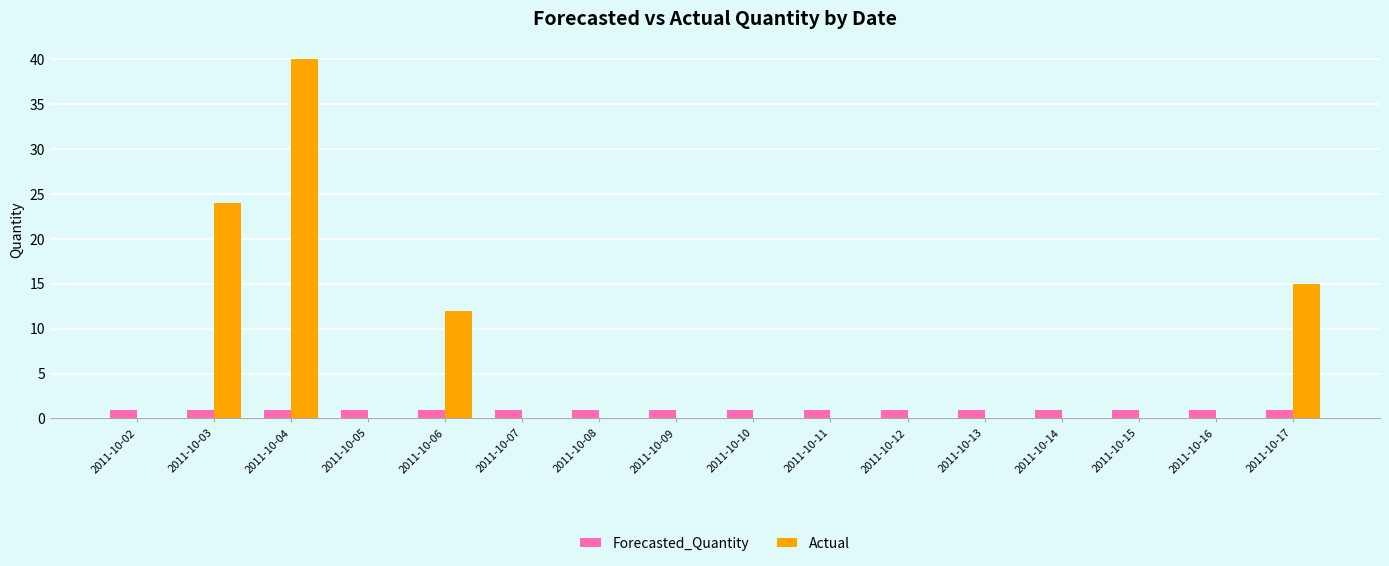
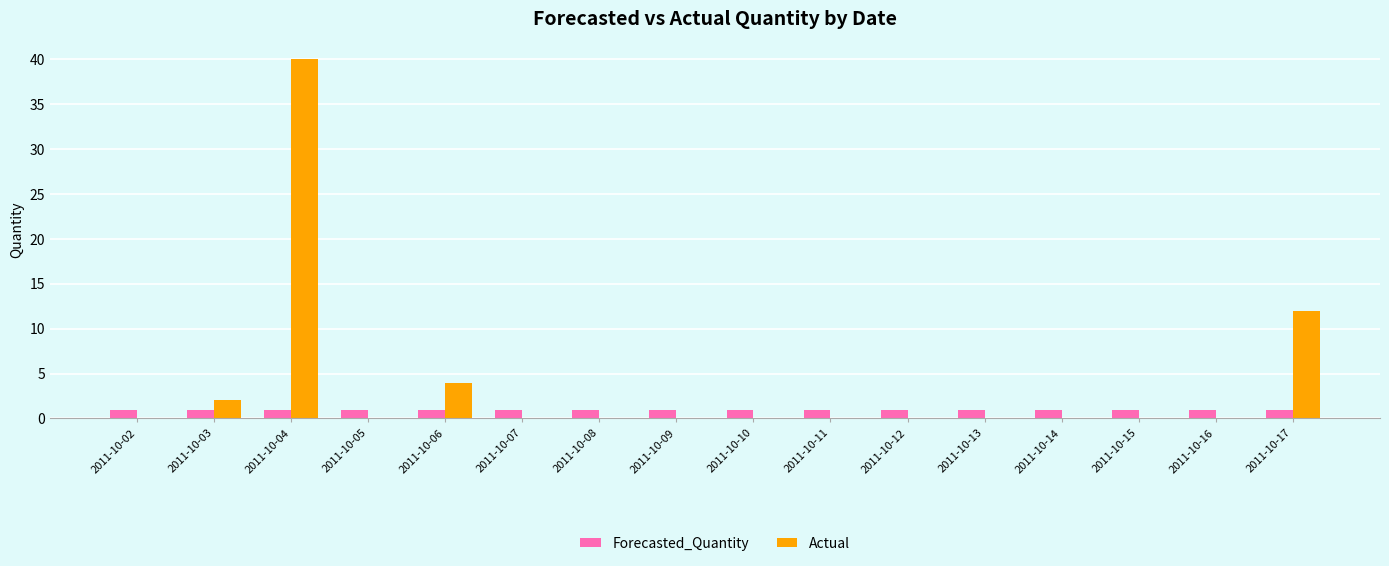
  {
    "Forecasted_Quantity": {
      "2011-10-02": 1,
      "2011-10-03": 1,
      "2011-10-04": 1,
      "2011-10-05": 1,
      "2011-10-06": 1,
      "2011-10-07": 1,
      "2011-10-08": 1,
      "2011-10-09": 1,
      "2011-10-10": 1,
      "2011-10-11": 1,
      "2011-10-12": 1,
      "2011-10-13": 1,
      "2011-10-14": 1,
      "2011-10-15": 1,
      "2011-10-16": 1,
      "2011-10-17": 1
    },
    "Actual": {
      "2011-10-02": 0,
-     "2011-10-03": 24,
+     "2011-10-03": 2,
      "2011-10-04": 40,
      "2011-10-05": 0,
-     "2011-10-06": 12,
+     "2011-10-06": 4,
      "2011-10-07": 0,
      "2011-10-08": 0,
      "2011-10-09": 0,
      "2011-10-10": 0,
      "2011-10-11": 0,
      "2011-10-12": 0,
      "2011-10-13": 0,
      "2011-10-14": 0,
      "2011-10-15": 0,
      "2011-10-16": 0,
-     "2011-10-17": 15
+     "2011-10-17": 12
    }
  }
